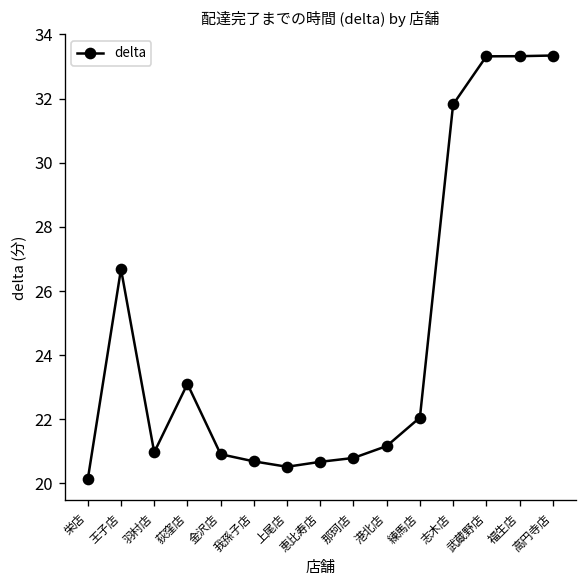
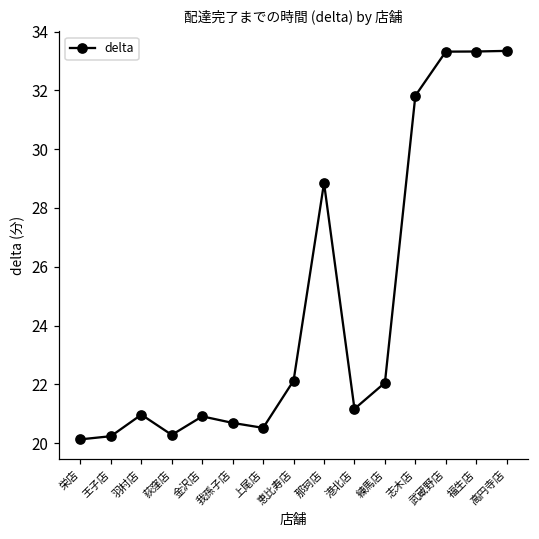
  {
    "栄店": 20.1,
-   "王子店": 26.7,
+   "王子店": 20.2,
    "羽村店": 21.0,
-   "荻窪店": 23.1,
+   "荻窪店": 20.3,
    "金沢店": 20.9,
    "我孫子店": 20.7,
    "上尾店": 20.5,
-   "恵比寿店": 20.7,
-   "那珂店": 20.8,
+   "恵比寿店": 22.1,
+   "那珂店": 28.9,
    "港北店": 21.2,
    "練馬店": 22.1,
    "志木店": 31.8,
    "武蔵野店": 33.3,
    "福生店": 33.3,
    "高円寺店": 33.3
  }
